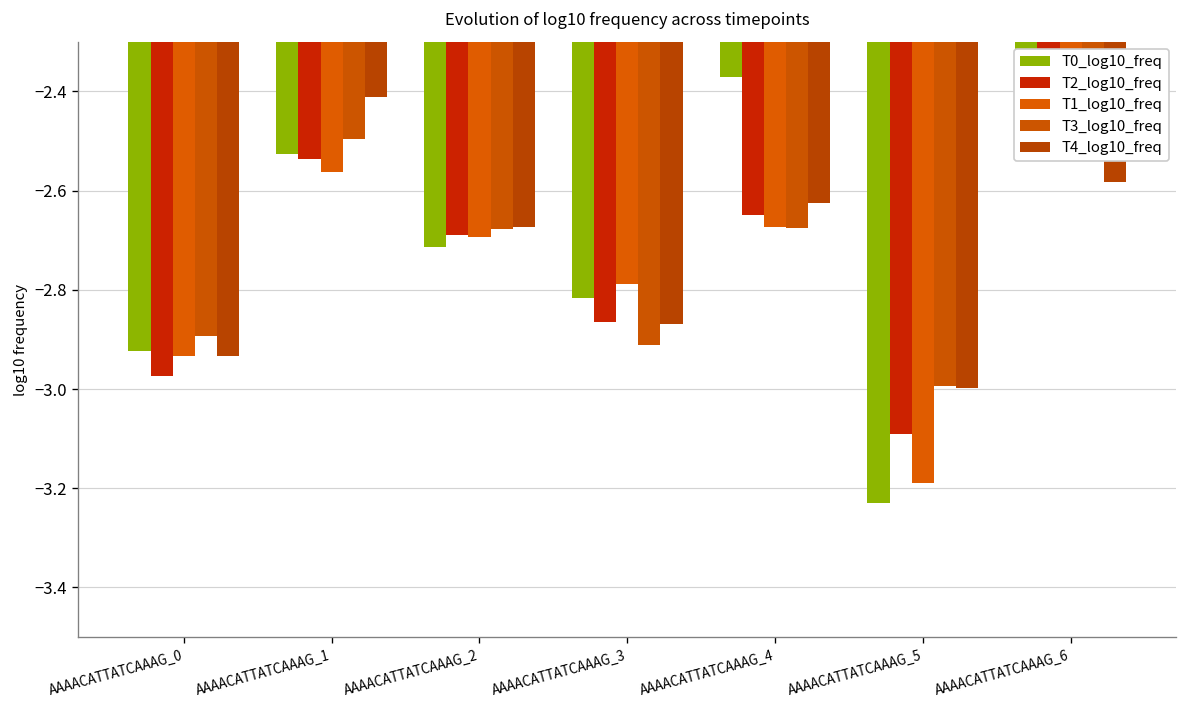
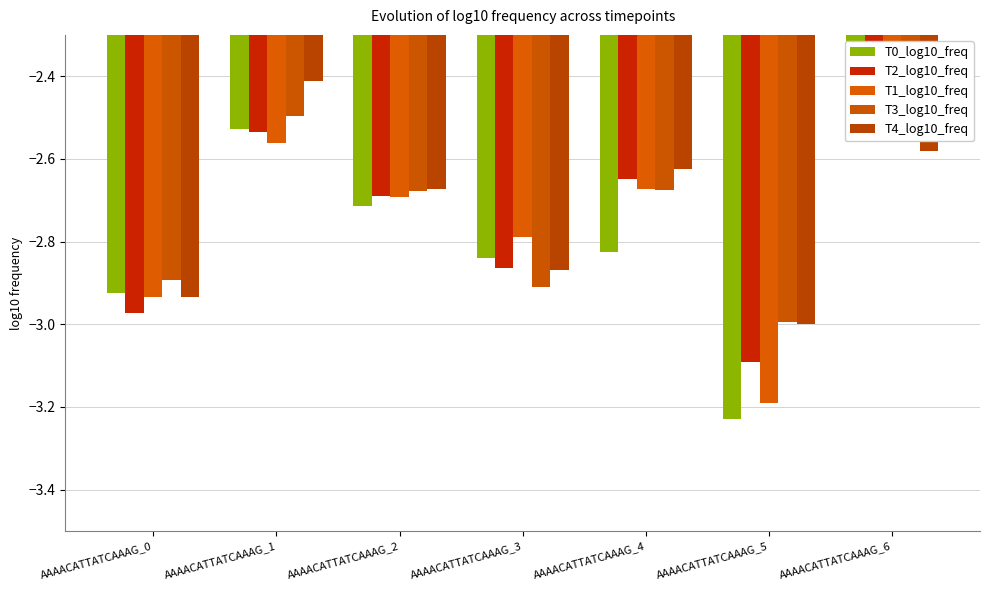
  {
    "T0_log10_freq": {
      "AAAACATTATCAAAG_0": -2.92,
      "AAAACATTATCAAAG_1": -2.53,
      "AAAACATTATCAAAG_2": -2.71,
-     "AAAACATTATCAAAG_3": -2.82,
-     "AAAACATTATCAAAG_4": -2.37,
+     "AAAACATTATCAAAG_3": -2.84,
+     "AAAACATTATCAAAG_4": -2.82,
      "AAAACATTATCAAAG_5": -3.23
    }
  }
